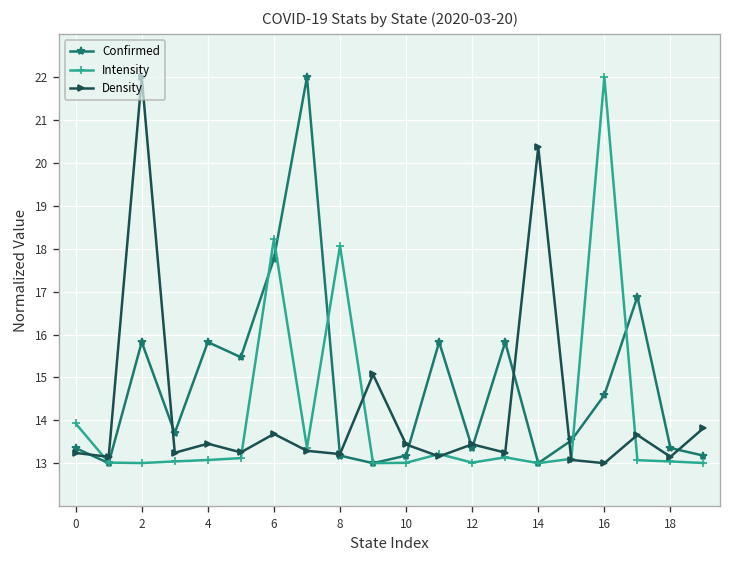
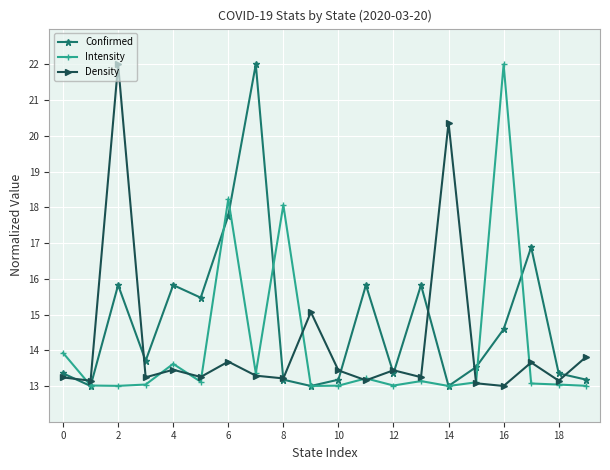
  {
    "Intensity": {
      "0": 13.9,
      "2": 13.0,
-     "4": 13.1,
+     "4": 13.6,
      "6": 18.2,
      "8": 18.1,
      "10": 13.0,
      "12": 13.0,
      "16": 22.0,
      "18": 13.0
    }
  }
